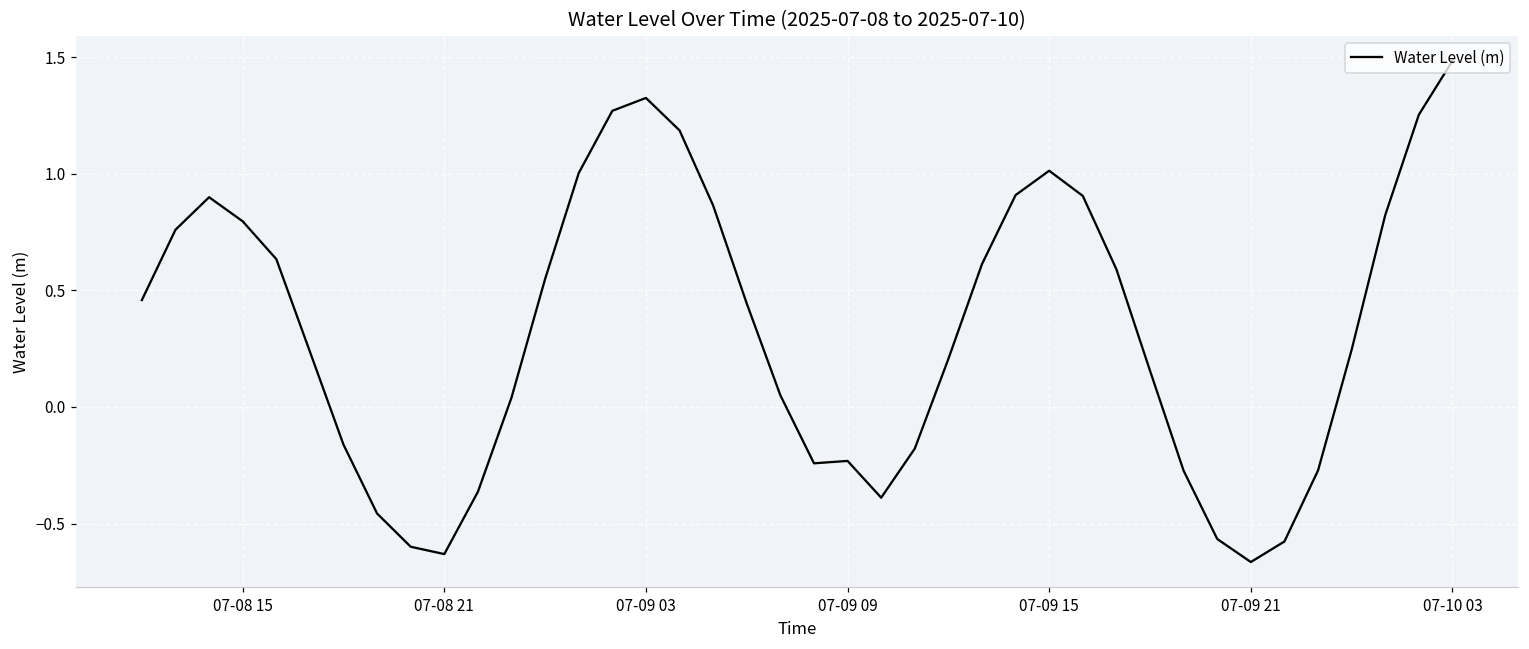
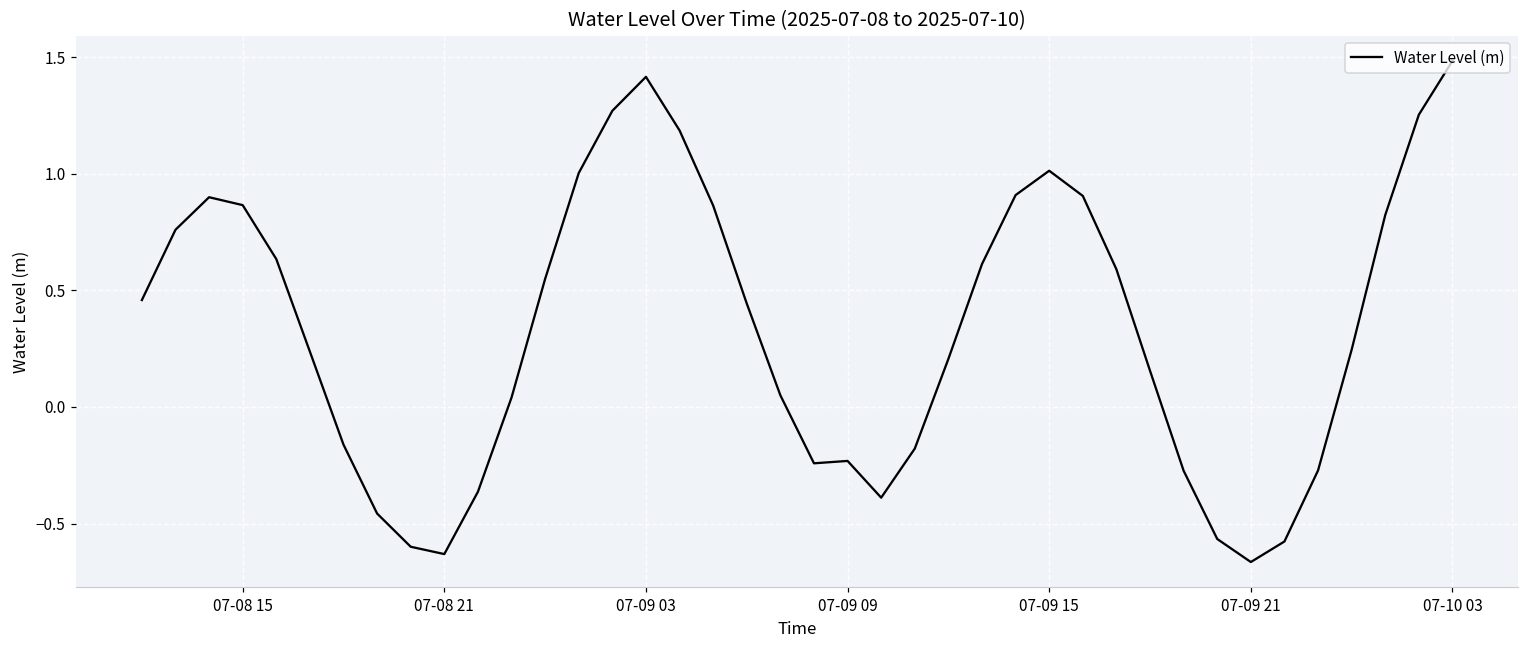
  {
-   "07-08 15": 0.80,
+   "07-08 15": 0.87,
    "07-08 21": -0.63,
-   "07-09 03": 1.32,
+   "07-09 03": 1.42,
    "07-09 09": -0.23,
    "07-09 15": 1.01,
    "07-09 21": -0.66
  }
